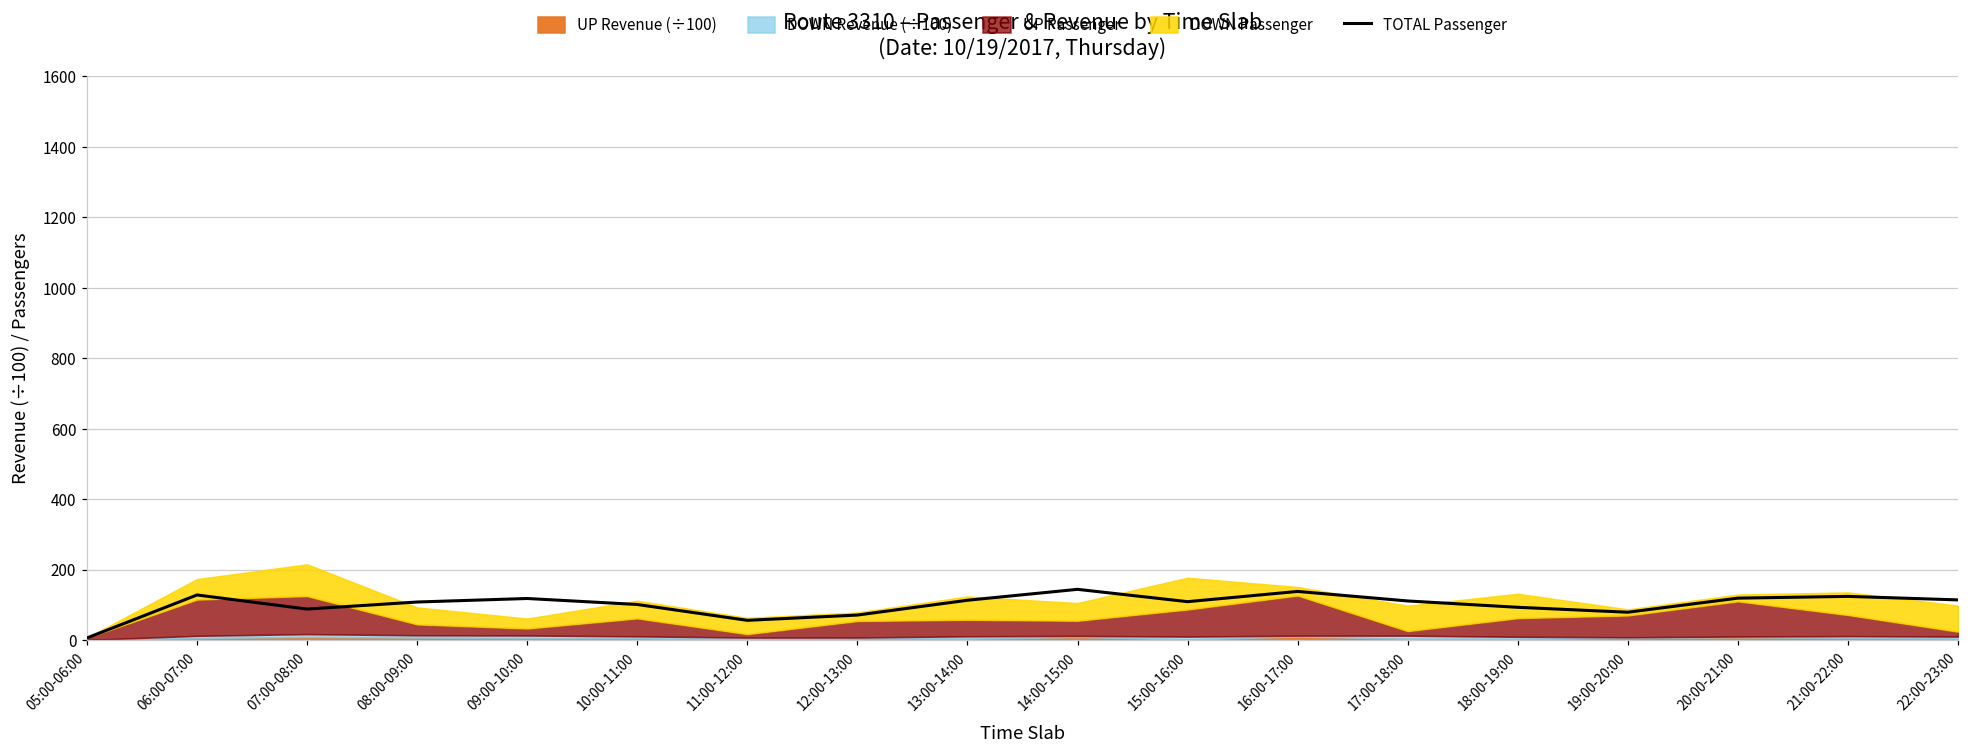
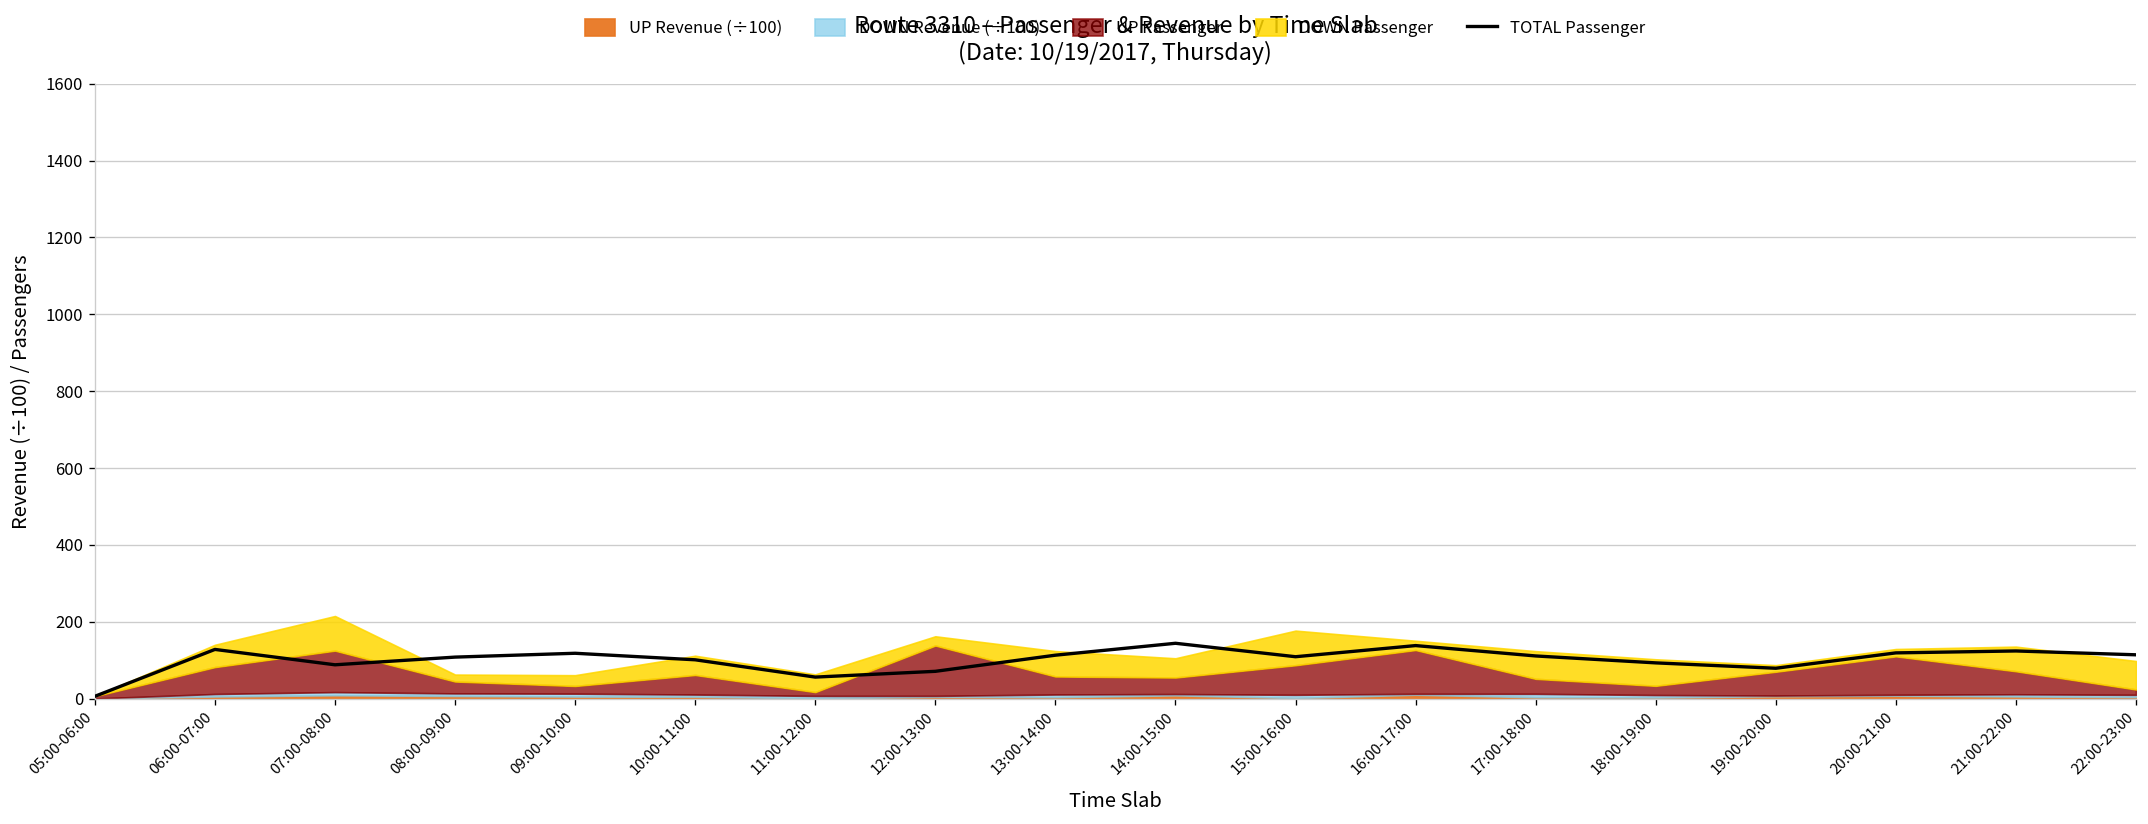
  {
    "TOTAL Passenger": {
      "06:00-07:00": 130,
      "07:00-08:00": 90,
      "08:00-09:00": 110,
      "09:00-10:00": 120,
      "10:00-11:00": 100,
      "13:00-14:00": 110,
      "14:00-15:00": 140,
      "15:00-16:00": 110,
      "16:00-17:00": 140,
      "17:00-18:00": 110,
      "18:00-19:00": 90,
      "20:00-21:00": 120,
      "21:00-22:00": 120,
      "22:00-23:00": 110
    },
    "UP Revenue (÷100)": {
      "07:00-08:00": 10
    },
    "DOWN Revenue (÷100)": {
      "07:00-08:00": 10,
      "15:00-16:00": 10,
      "17:00-18:00": 10
    },
    "UP Passenger": {
-     "06:00-07:00": 100,
+     "06:00-07:00": 70,
      "07:00-08:00": 110,
      "08:00-09:00": 30,
      "09:00-10:00": 20,
      "10:00-11:00": 50,
      "11:00-12:00": 10,
-     "12:00-13:00": 50,
+     "12:00-13:00": 130,
      "13:00-14:00": 50,
      "14:00-15:00": 40,
      "15:00-16:00": 80,
      "16:00-17:00": 110,
-     "17:00-18:00": 10,
-     "18:00-19:00": 50,
+     "17:00-18:00": 40,
+     "18:00-19:00": 20,
      "19:00-20:00": 60,
      "20:00-21:00": 100,
      "21:00-22:00": 60,
      "22:00-23:00": 10
    },
    "DOWN Passenger": {
      "06:00-07:00": 60,
      "07:00-08:00": 90,
-     "08:00-09:00": 50,
+     "08:00-09:00": 20,
      "09:00-10:00": 30,
      "10:00-11:00": 50,
      "13:00-14:00": 70,
      "14:00-15:00": 50,
      "15:00-16:00": 90,
      "16:00-17:00": 20,
      "17:00-18:00": 70,
      "18:00-19:00": 70,
      "20:00-21:00": 20,
      "21:00-22:00": 60,
      "22:00-23:00": 70
    }
  }
